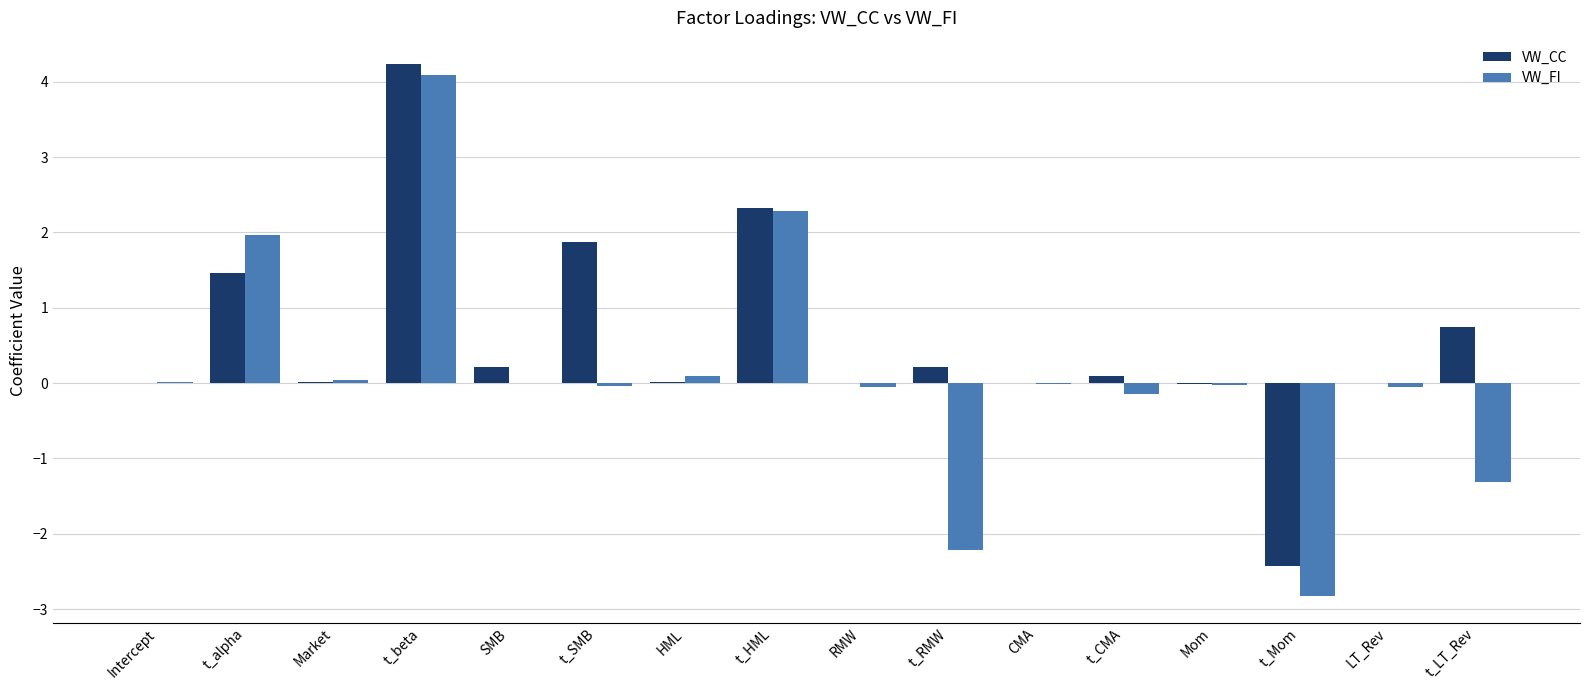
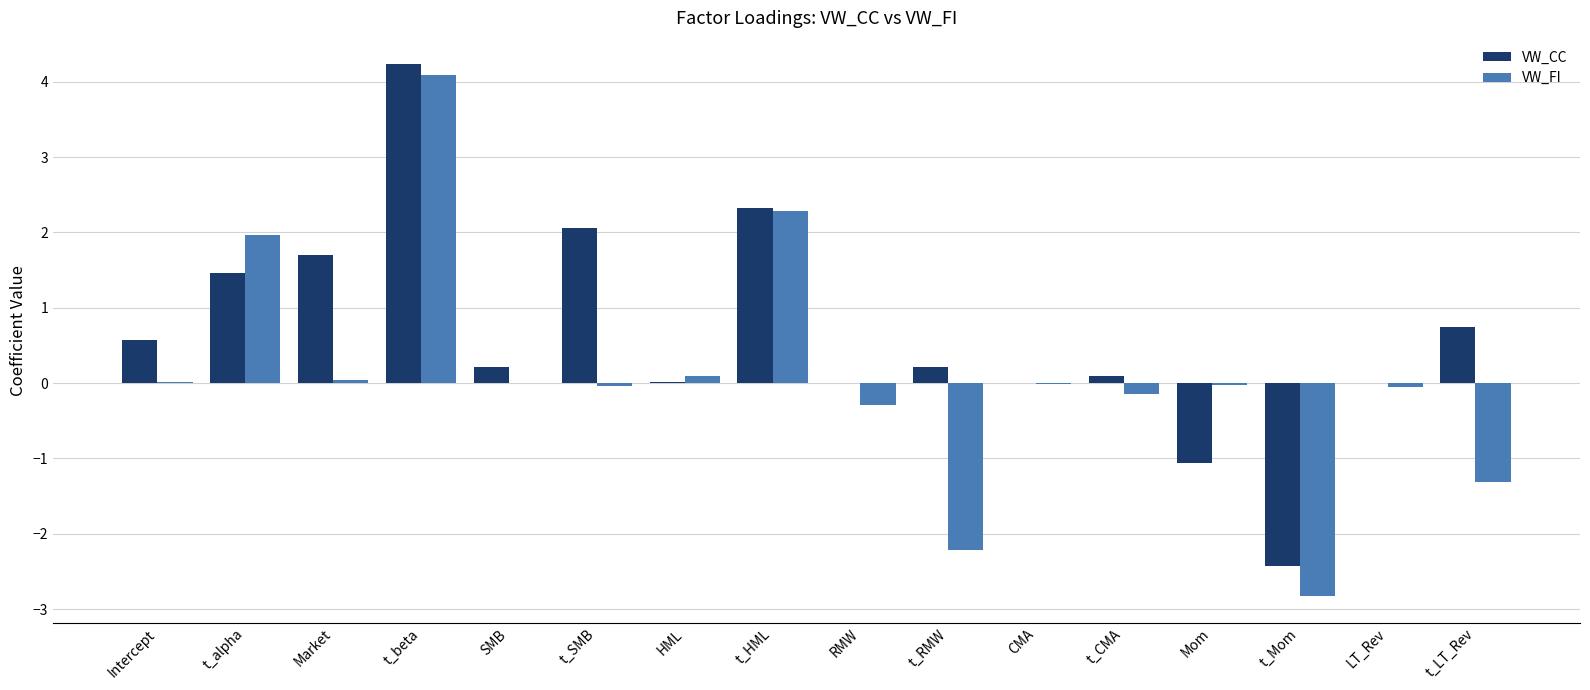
  {
    "VW_CC": {
-     "Intercept": 0.0,
+     "Intercept": 0.6,
      "t_alpha": 1.5,
-     "Market": 0.0,
+     "Market": 1.7,
      "t_beta": 4.2,
      "SMB": 0.2,
-     "t_SMB": 1.9,
+     "t_SMB": 2.1,
      "t_HML": 2.3,
      "t_RMW": 0.2,
      "t_CMA": 0.1,
-     "Mom": 0.0,
+     "Mom": -1.1,
      "t_Mom": -2.4,
      "t_LT_Rev": 0.7
    },
    "VW_FI": {
      "t_alpha": 2.0,
      "Market": 0.0,
      "t_beta": 4.1,
      "HML": 0.1,
      "t_HML": 2.3,
-     "RMW": 0.0,
+     "RMW": -0.3,
      "t_RMW": -2.2,
      "t_CMA": -0.1,
      "t_Mom": -2.8,
      "LT_Rev": 0.0,
      "t_LT_Rev": -1.3
    }
  }
